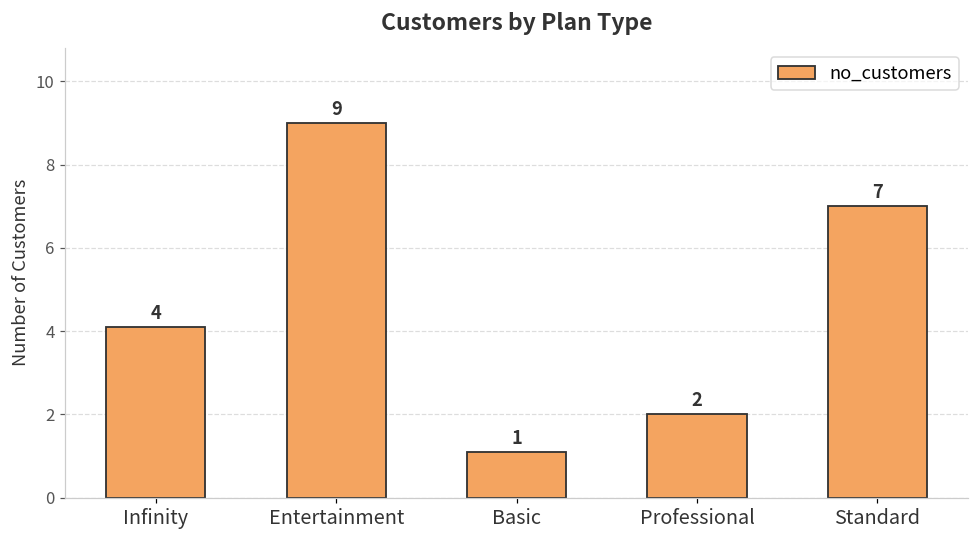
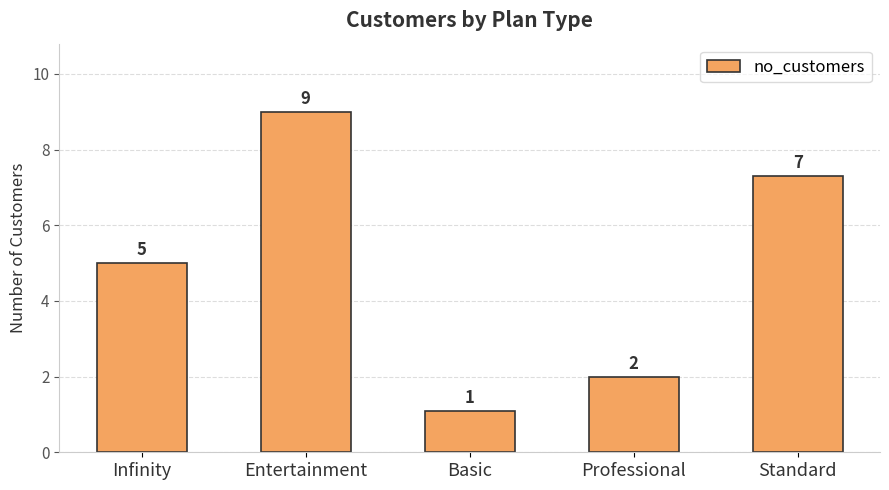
  {
-   "Infinity": 4,
+   "Infinity": 5,
    "Entertainment": 9,
    "Basic": 1,
    "Professional": 2,
-   "Standard": 7.0
+   "Standard": 7.3
  }
